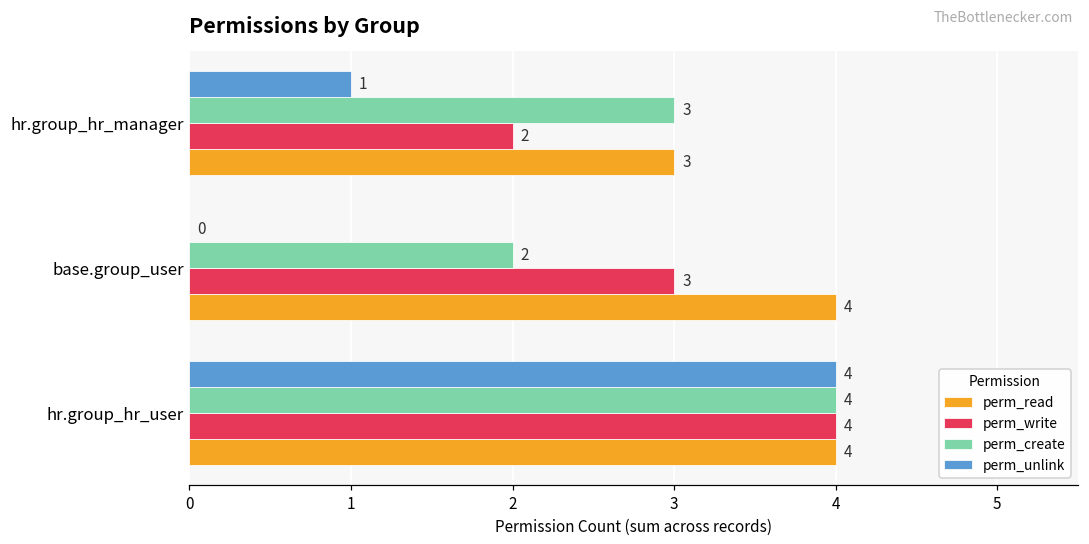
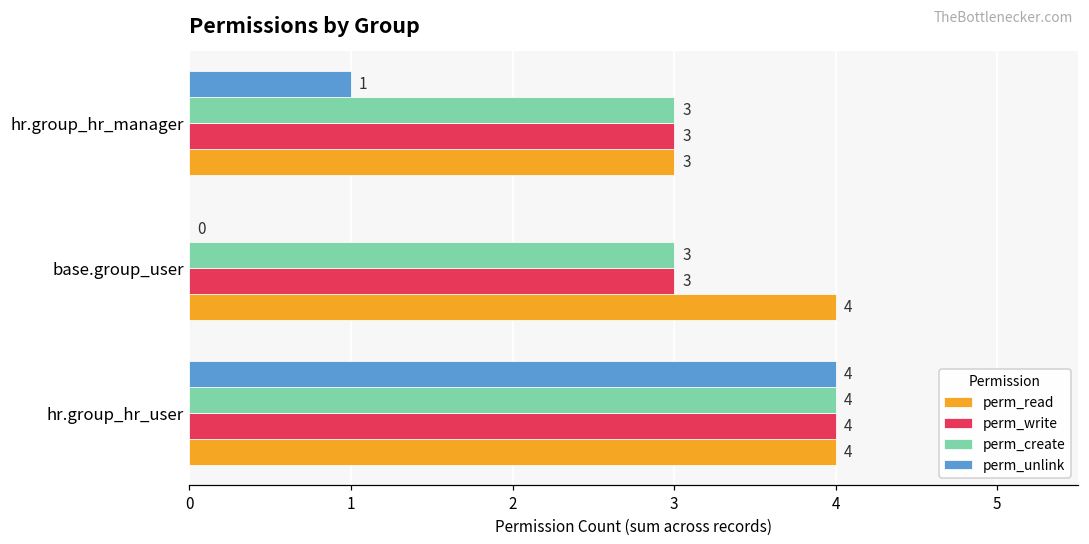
  {
    "perm_read": {
      "hr.group_hr_manager": 3,
      "base.group_user": 4,
      "hr.group_hr_user": 4
    },
    "perm_write": {
-     "hr.group_hr_manager": 2,
+     "hr.group_hr_manager": 3,
      "base.group_user": 3,
      "hr.group_hr_user": 4
    },
    "perm_create": {
      "hr.group_hr_manager": 3,
-     "base.group_user": 2,
+     "base.group_user": 3,
      "hr.group_hr_user": 4
    },
    "perm_unlink": {
      "hr.group_hr_manager": 1,
      "base.group_user": 0,
      "hr.group_hr_user": 4
    }
  }
